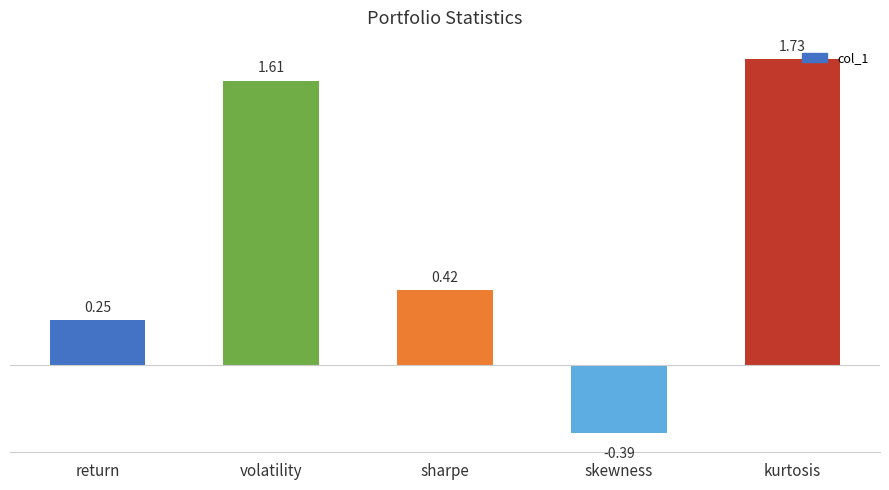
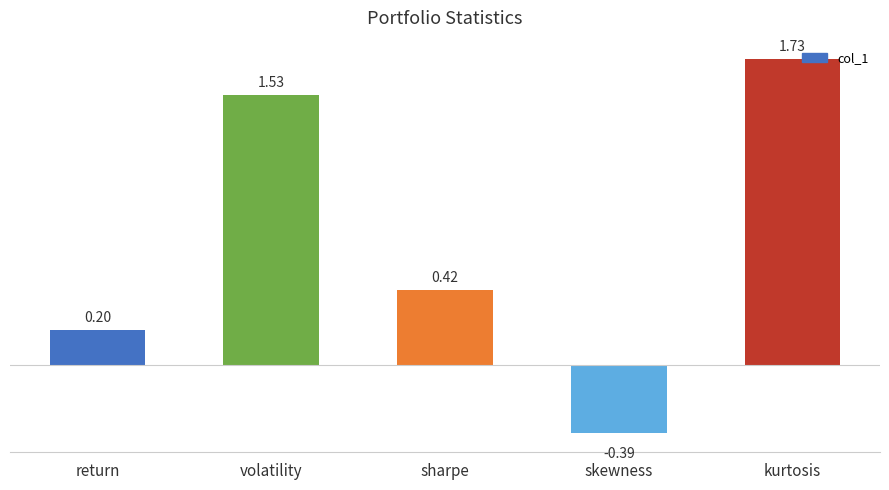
  {
-   "return": 0.25,
-   "volatility": 1.61,
+   "return": 0.20,
+   "volatility": 1.53,
    "sharpe": 0.42,
    "skewness": -0.39,
    "kurtosis": 1.73
  }
